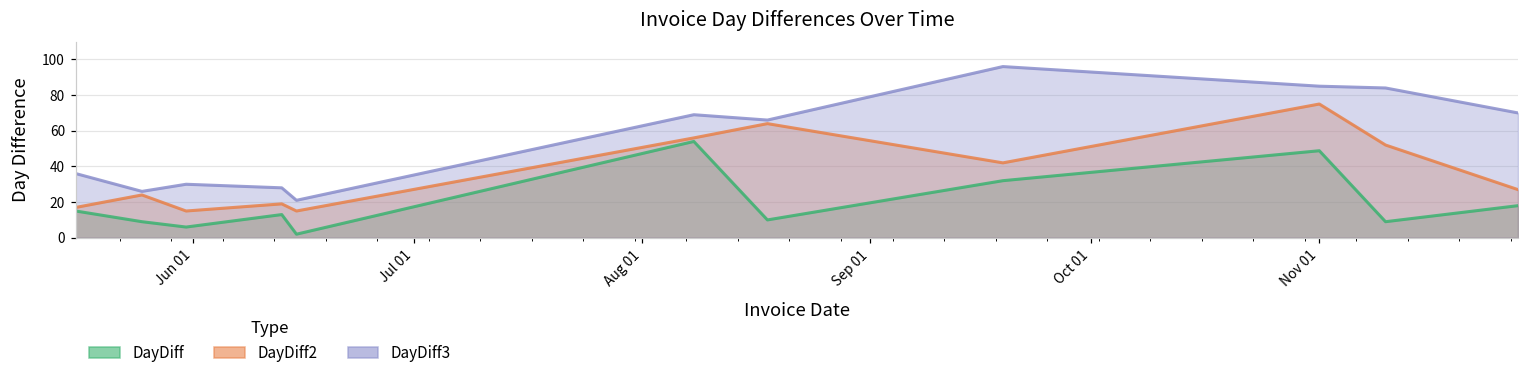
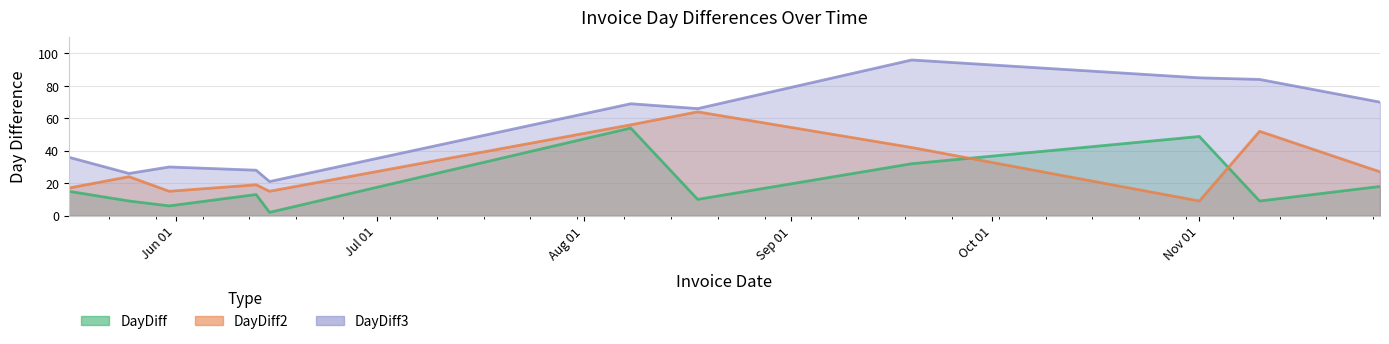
  {
    "DayDiff": {
      "Nov 01": 49
    },
    "DayDiff2": {
-     "Nov 01": 75
+     "Nov 01": 9
    },
    "DayDiff3": {
      "Nov 01": 85
    }
  }
